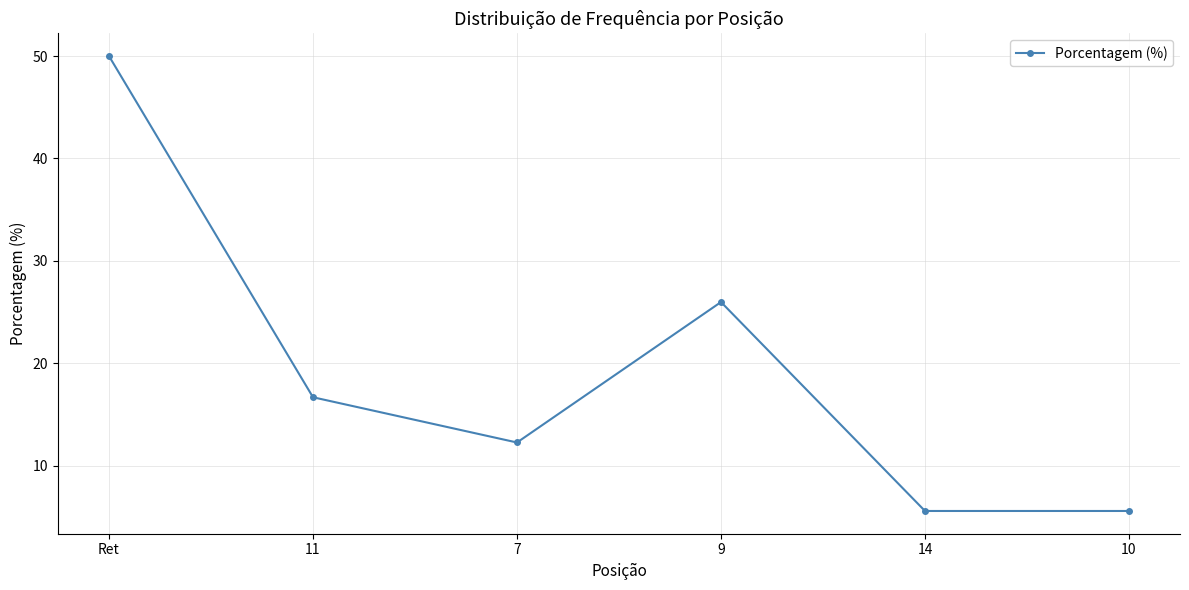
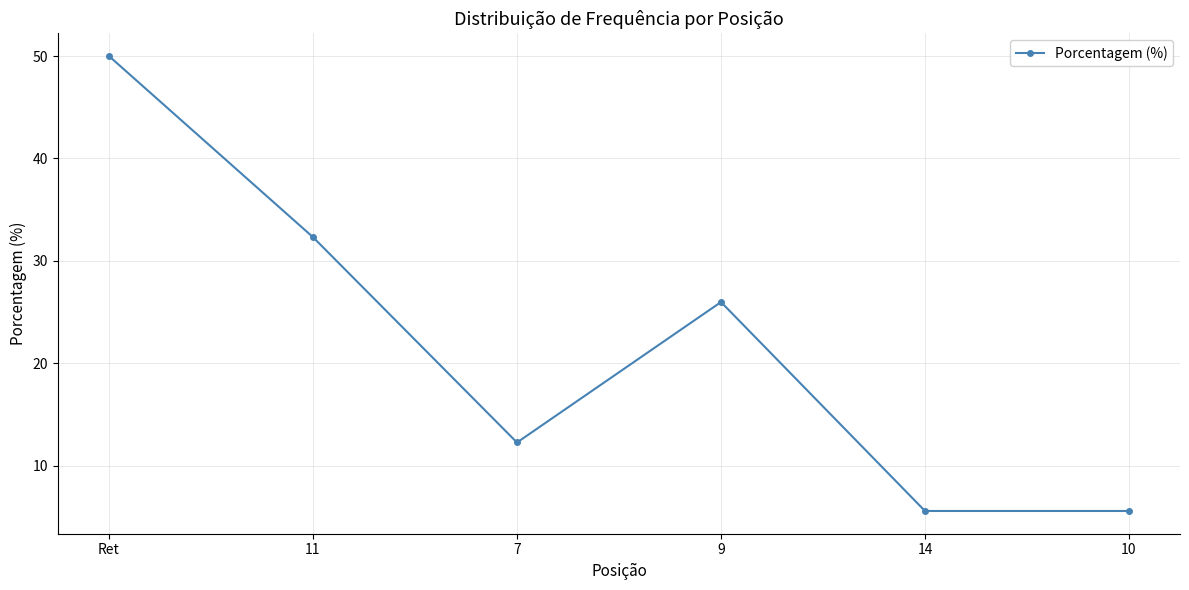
  {
    "Ret": 50.0,
-   "11": 16.7,
+   "11": 32.3,
    "7": 12.3,
    "9": 26.0,
    "14": 5.6,
    "10": 5.6
  }
